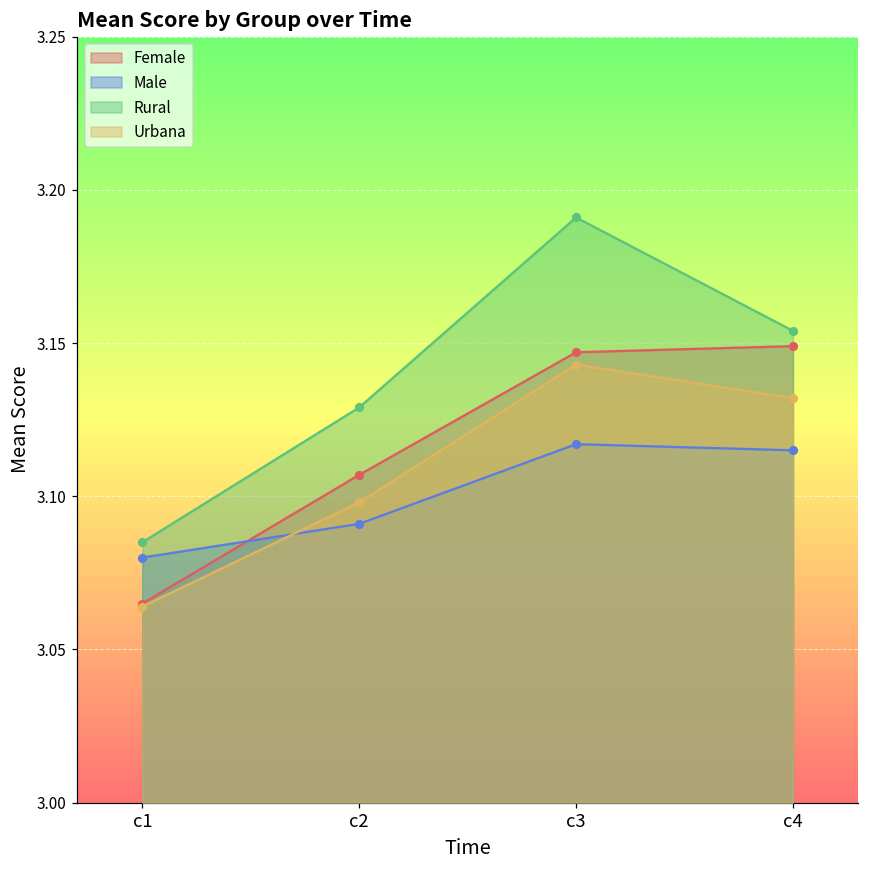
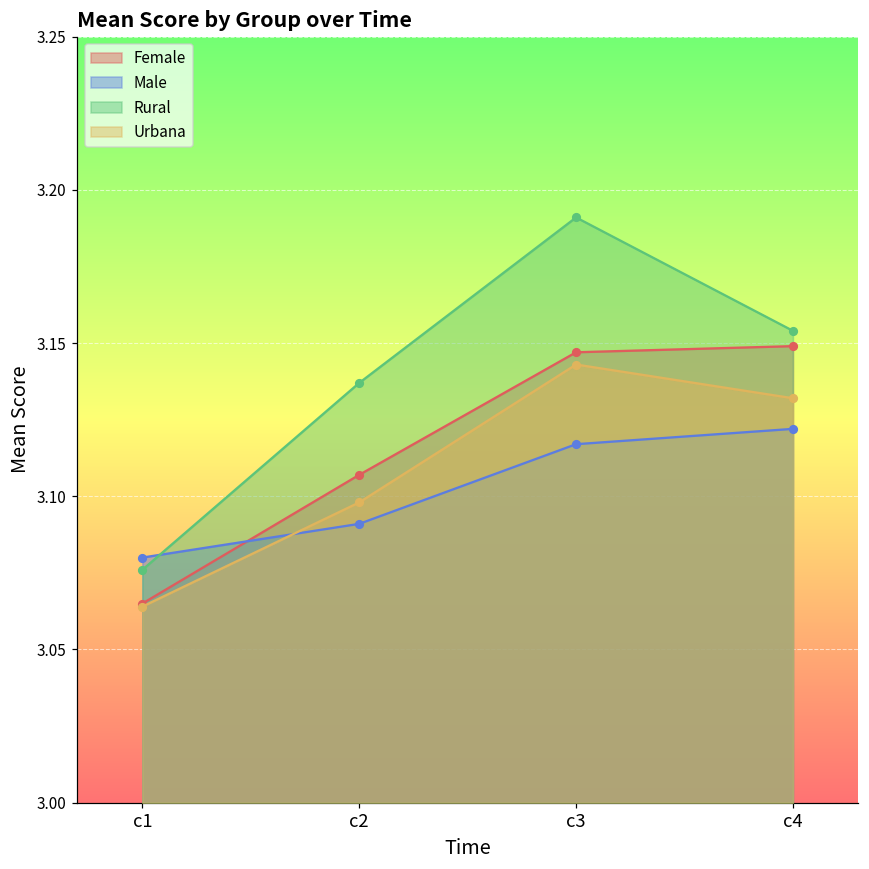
  {
    "Male": {
      "c1": 3.080,
      "c2": 3.091,
      "c3": 3.117,
-     "c4": 3.115
+     "c4": 3.122
    },
    "Rural": {
-     "c1": 3.085,
-     "c2": 3.129,
+     "c1": 3.076,
+     "c2": 3.137,
      "c3": 3.191,
      "c4": 3.154
    }
  }
